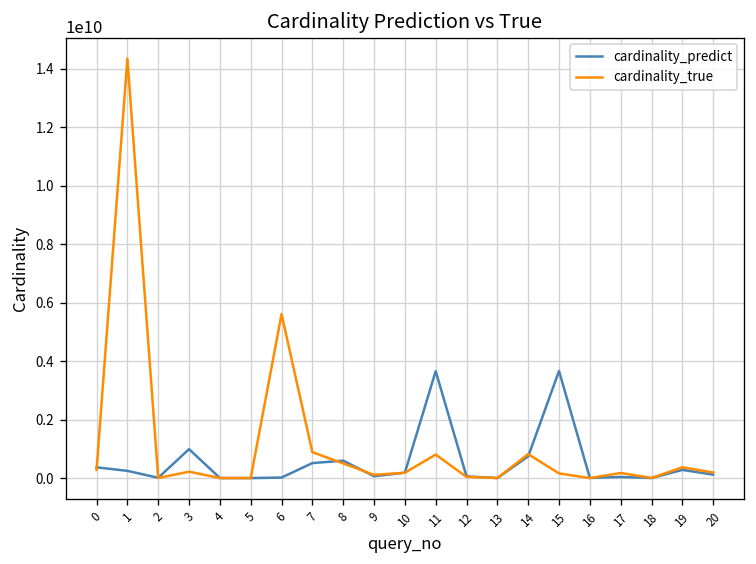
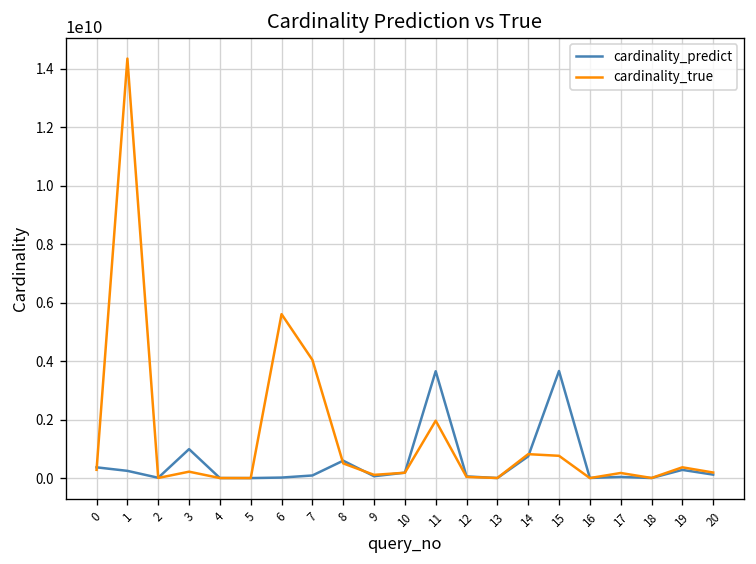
  {
    "cardinality_predict": {
      "1": 200000000,
      "3": 1000000000,
      "6": 0,
-     "7": 500000000,
+     "7": 100000000,
      "11": 3700000000,
      "15": 3700000000,
      "17": 0
    },
    "cardinality_true": {
      "1": 14300000000,
      "3": 200000000,
      "6": 5600000000,
-     "7": 900000000,
-     "11": 800000000,
-     "15": 200000000,
+     "7": 4000000000,
+     "11": 2000000000,
+     "15": 800000000,
      "17": 200000000
    }
  }
